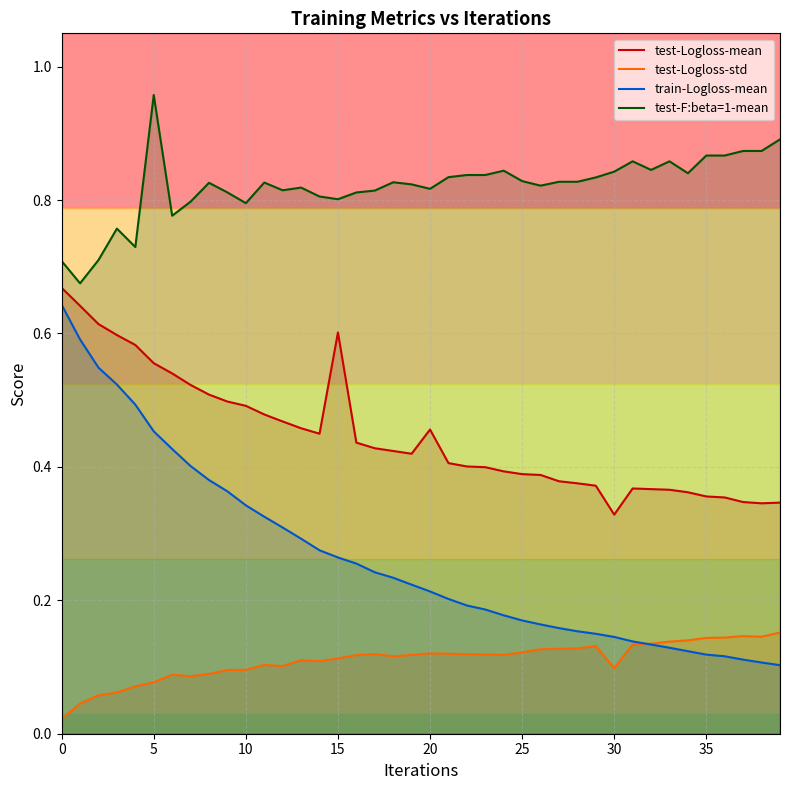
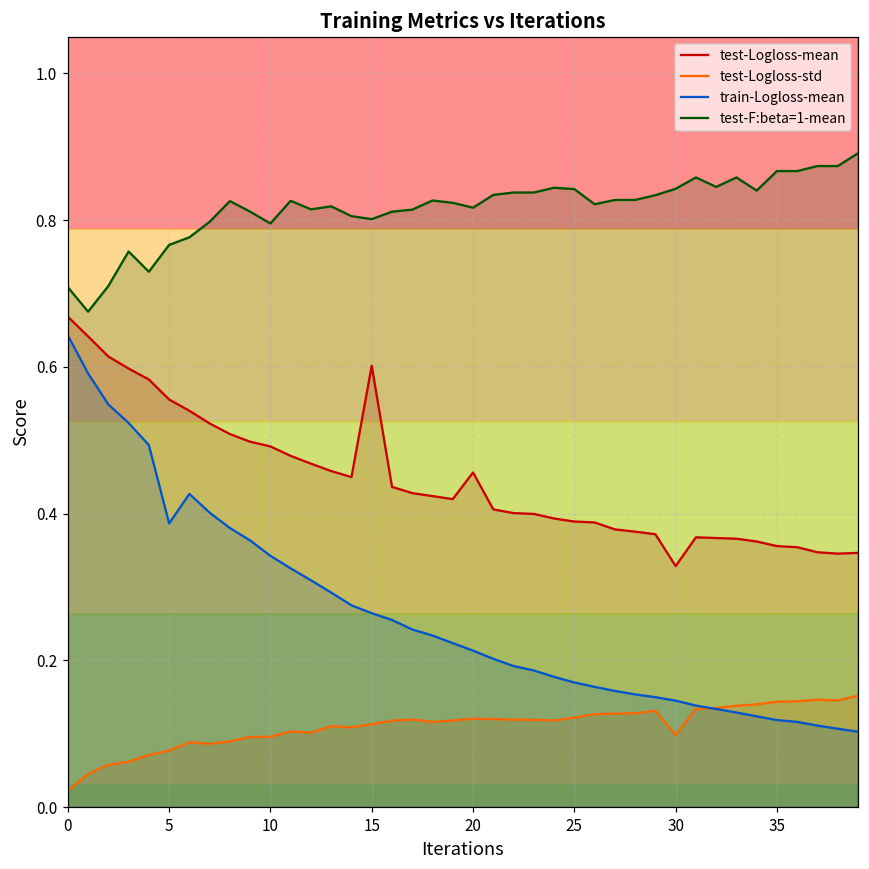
  {
    "test-Logloss-mean": {
      "0": 0.67,
      "5": 0.56,
      "10": 0.49,
      "15": 0.60,
      "20": 0.46,
      "25": 0.39,
      "30": 0.33,
      "35": 0.36
    },
    "test-Logloss-std": {
      "0": 0.02,
      "5": 0.08,
      "10": 0.10,
      "15": 0.11,
      "20": 0.12,
      "25": 0.12,
      "30": 0.10,
      "35": 0.14
    },
    "train-Logloss-mean": {
      "0": 0.64,
-     "5": 0.45,
+     "5": 0.39,
      "10": 0.34,
      "20": 0.21,
      "25": 0.17,
      "30": 0.15,
      "35": 0.12
    },
    "test-F:beta=1-mean": {
      "0": 0.71,
-     "5": 0.96,
+     "5": 0.77,
      "10": 0.80,
      "15": 0.80,
      "20": 0.82,
-     "25": 0.83,
+     "25": 0.84,
      "30": 0.84,
      "35": 0.87
    }
  }
